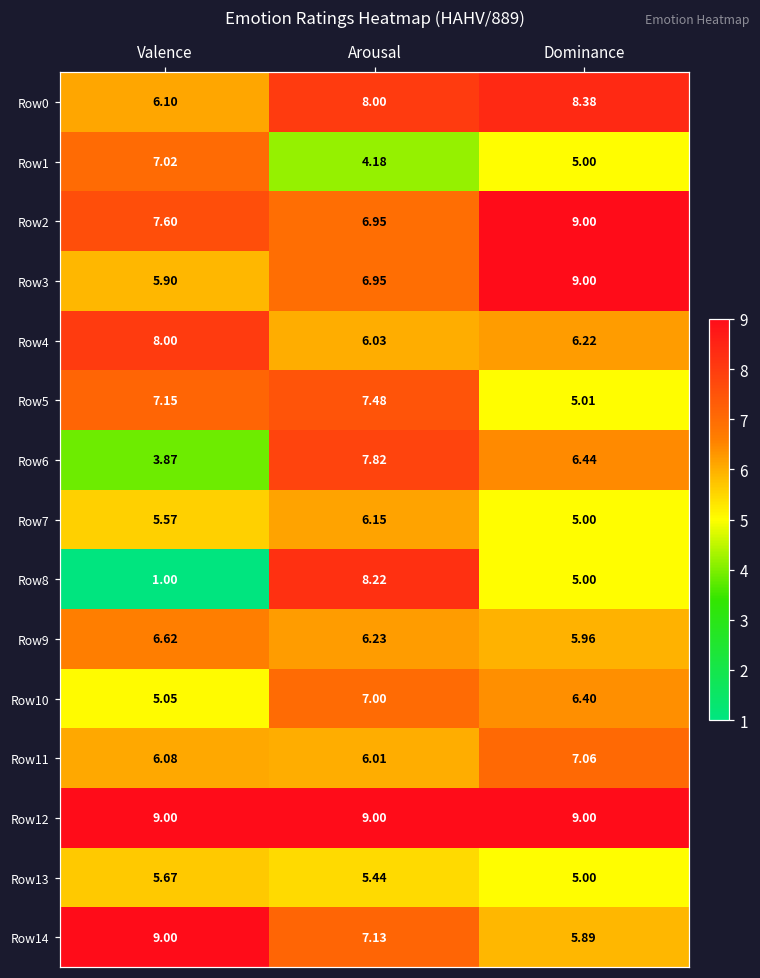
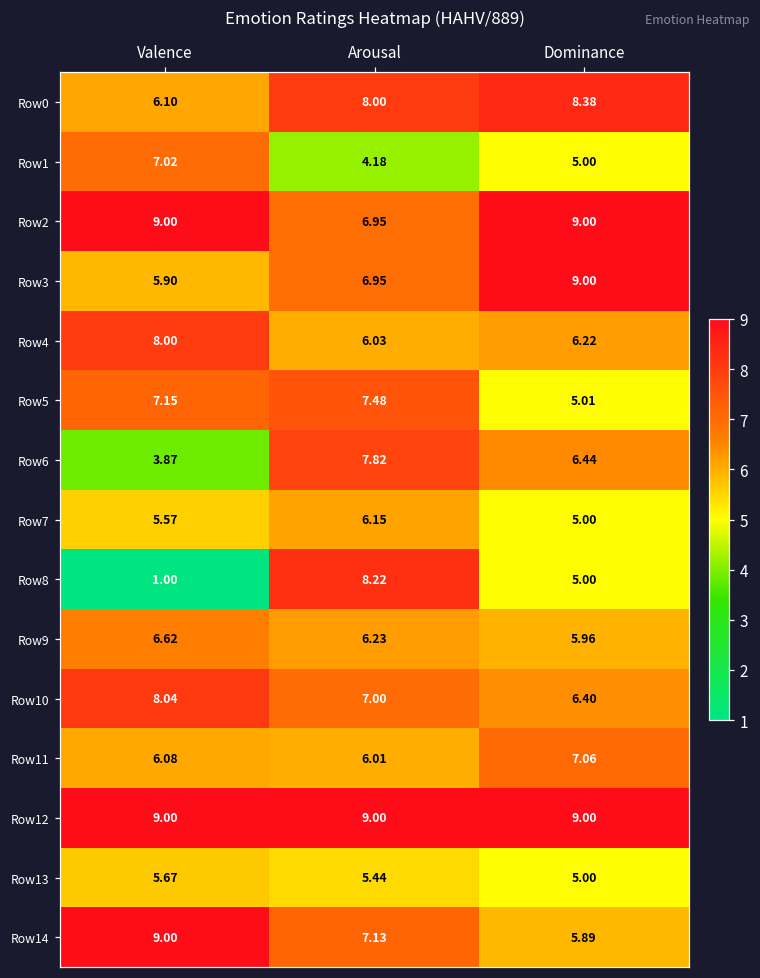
  {
    "Row0": {
      "Valence": 6.10,
      "Arousal": 8.00,
      "Dominance": 8.38
    },
    "Row1": {
      "Valence": 7.02,
      "Arousal": 4.18,
      "Dominance": 5.00
    },
    "Row2": {
-     "Valence": 7.60,
+     "Valence": 9.00,
      "Arousal": 6.95,
      "Dominance": 9.00
    },
    "Row3": {
      "Valence": 5.90,
      "Arousal": 6.95,
      "Dominance": 9.00
    },
    "Row4": {
      "Valence": 8.00,
      "Arousal": 6.03,
      "Dominance": 6.22
    },
    "Row5": {
      "Valence": 7.15,
      "Arousal": 7.48,
      "Dominance": 5.01
    },
    "Row6": {
      "Valence": 3.87,
      "Arousal": 7.82,
      "Dominance": 6.44
    },
    "Row7": {
      "Valence": 5.57,
      "Arousal": 6.15,
      "Dominance": 5.00
    },
    "Row8": {
      "Valence": 1.00,
      "Arousal": 8.22,
      "Dominance": 5.00
    },
    "Row9": {
      "Valence": 6.62,
      "Arousal": 6.23,
      "Dominance": 5.96
    },
    "Row10": {
-     "Valence": 5.05,
+     "Valence": 8.04,
      "Arousal": 7.00,
      "Dominance": 6.40
    },
    "Row11": {
      "Valence": 6.08,
      "Arousal": 6.01,
      "Dominance": 7.06
    },
    "Row12": {
      "Valence": 9.00,
      "Arousal": 9.00,
      "Dominance": 9.00
    },
    "Row13": {
      "Valence": 5.67,
      "Arousal": 5.44,
      "Dominance": 5.00
    },
    "Row14": {
      "Valence": 9.00,
      "Arousal": 7.13,
      "Dominance": 5.89
    }
  }
